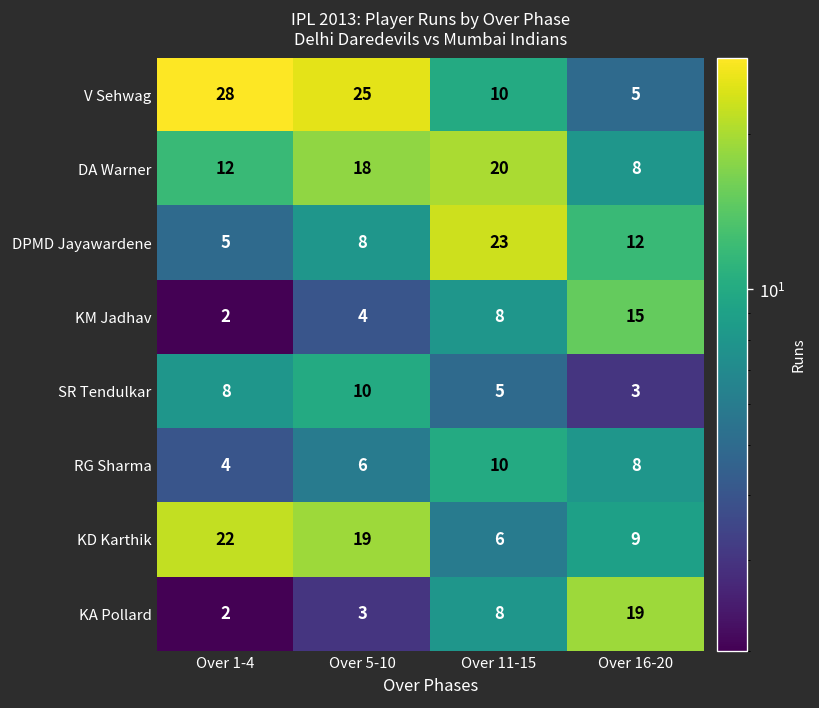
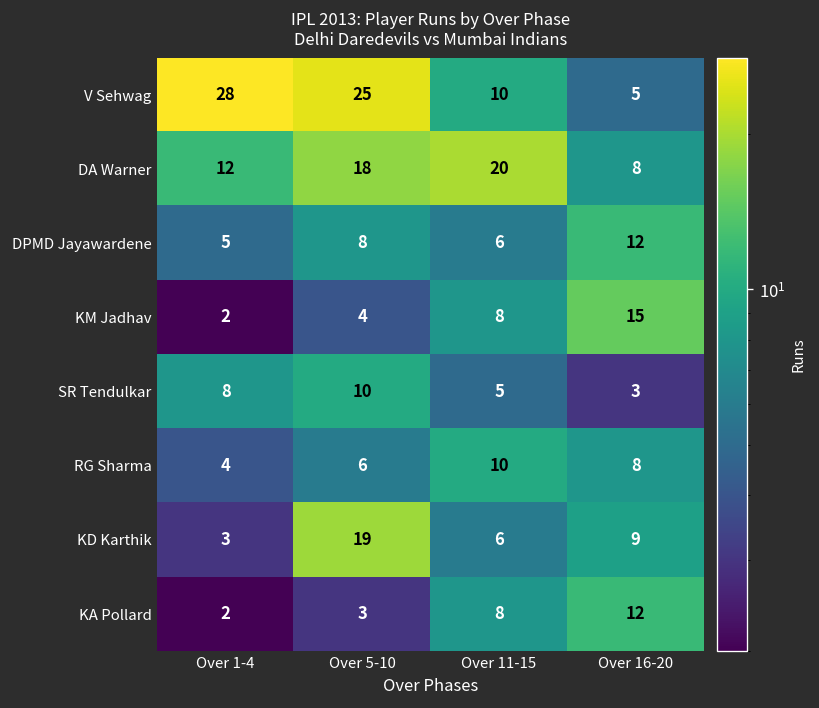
  {
    "V Sehwag": {
      "Over 1-4": 28,
      "Over 5-10": 25,
      "Over 11-15": 10,
      "Over 16-20": 5
    },
    "DA Warner": {
      "Over 1-4": 12,
      "Over 5-10": 18,
      "Over 11-15": 20,
      "Over 16-20": 8
    },
    "DPMD Jayawardene": {
      "Over 1-4": 5,
      "Over 5-10": 8,
-     "Over 11-15": 23,
+     "Over 11-15": 6,
      "Over 16-20": 12
    },
    "KM Jadhav": {
      "Over 1-4": 2,
      "Over 5-10": 4,
      "Over 11-15": 8,
      "Over 16-20": 15
    },
    "SR Tendulkar": {
      "Over 1-4": 8,
      "Over 5-10": 10,
      "Over 11-15": 5,
      "Over 16-20": 3
    },
    "RG Sharma": {
      "Over 1-4": 4,
      "Over 5-10": 6,
      "Over 11-15": 10,
      "Over 16-20": 8
    },
    "KD Karthik": {
-     "Over 1-4": 22,
+     "Over 1-4": 3,
      "Over 5-10": 19,
      "Over 11-15": 6,
      "Over 16-20": 9
    },
    "KA Pollard": {
      "Over 1-4": 2,
      "Over 5-10": 3,
      "Over 11-15": 8,
-     "Over 16-20": 19
+     "Over 16-20": 12
    }
  }
